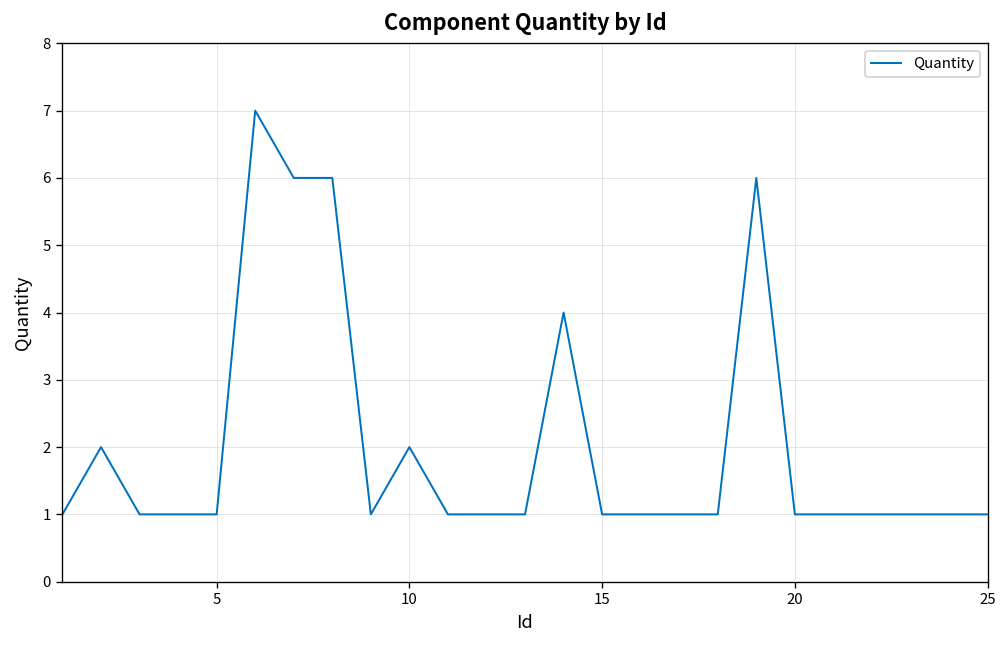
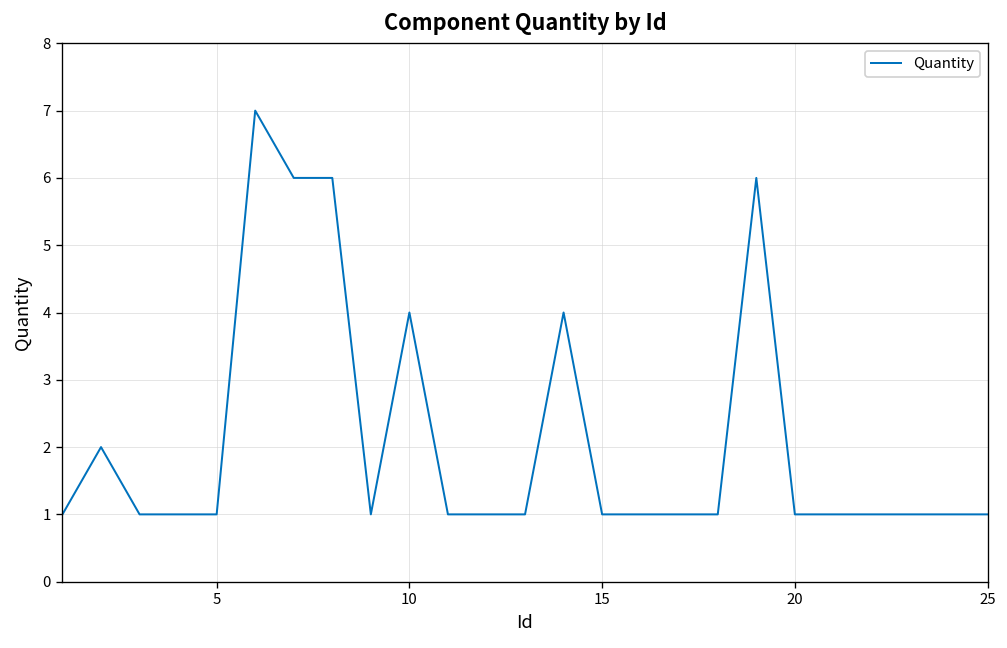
  {
    "5": 1,
-   "10": 2,
+   "10": 4,
    "15": 1,
    "20": 1,
    "25": 1
  }
